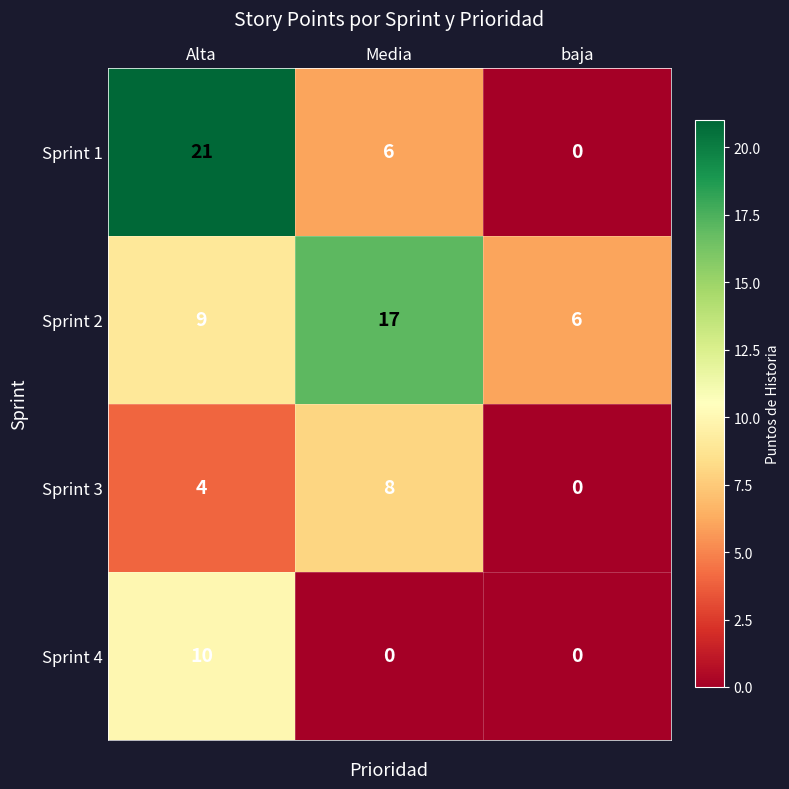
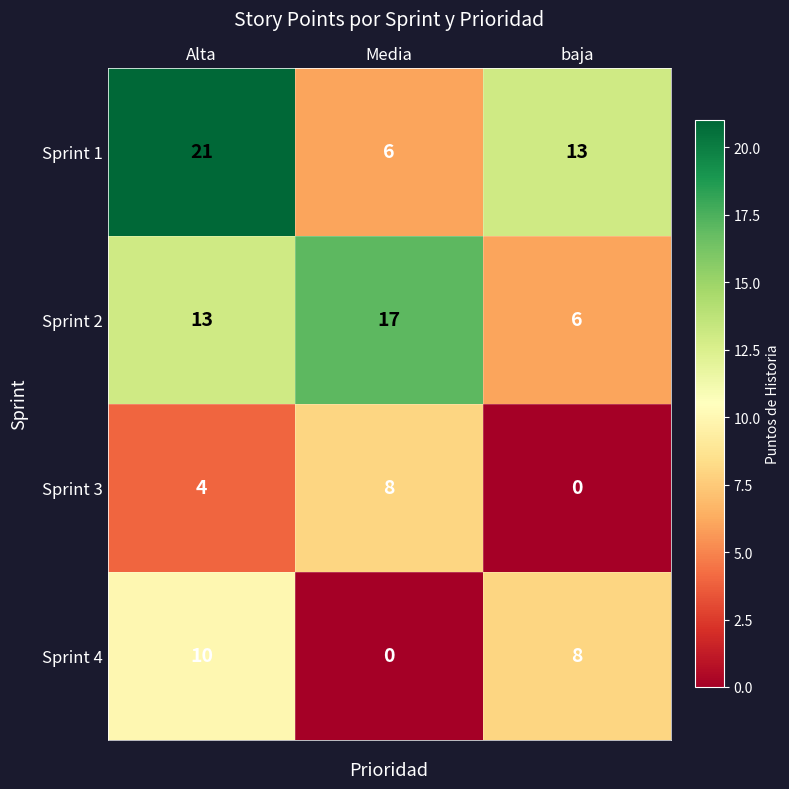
  {
    "Sprint 1": {
      "Alta": 21,
      "Media": 6,
-     "baja": 0
+     "baja": 13
    },
    "Sprint 2": {
-     "Alta": 9,
+     "Alta": 13,
      "Media": 17,
      "baja": 6
    },
    "Sprint 3": {
      "Alta": 4,
      "Media": 8,
      "baja": 0
    },
    "Sprint 4": {
      "Alta": 10,
      "Media": 0,
-     "baja": 0
+     "baja": 8
    }
  }
